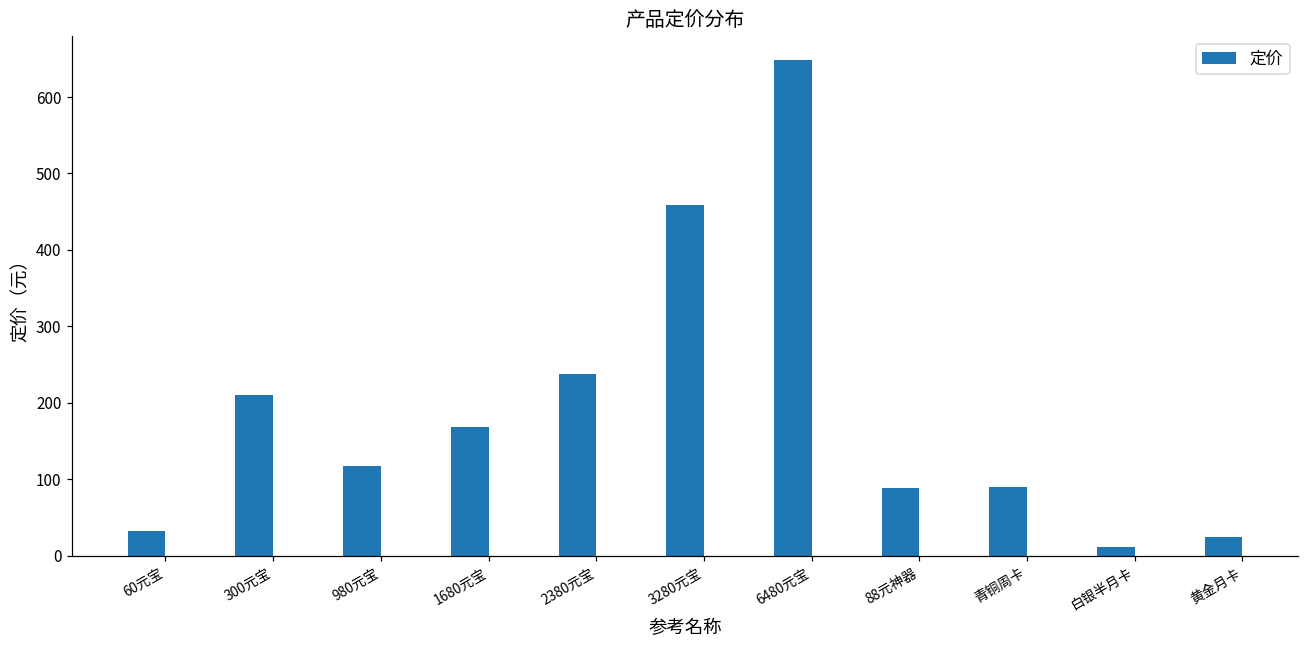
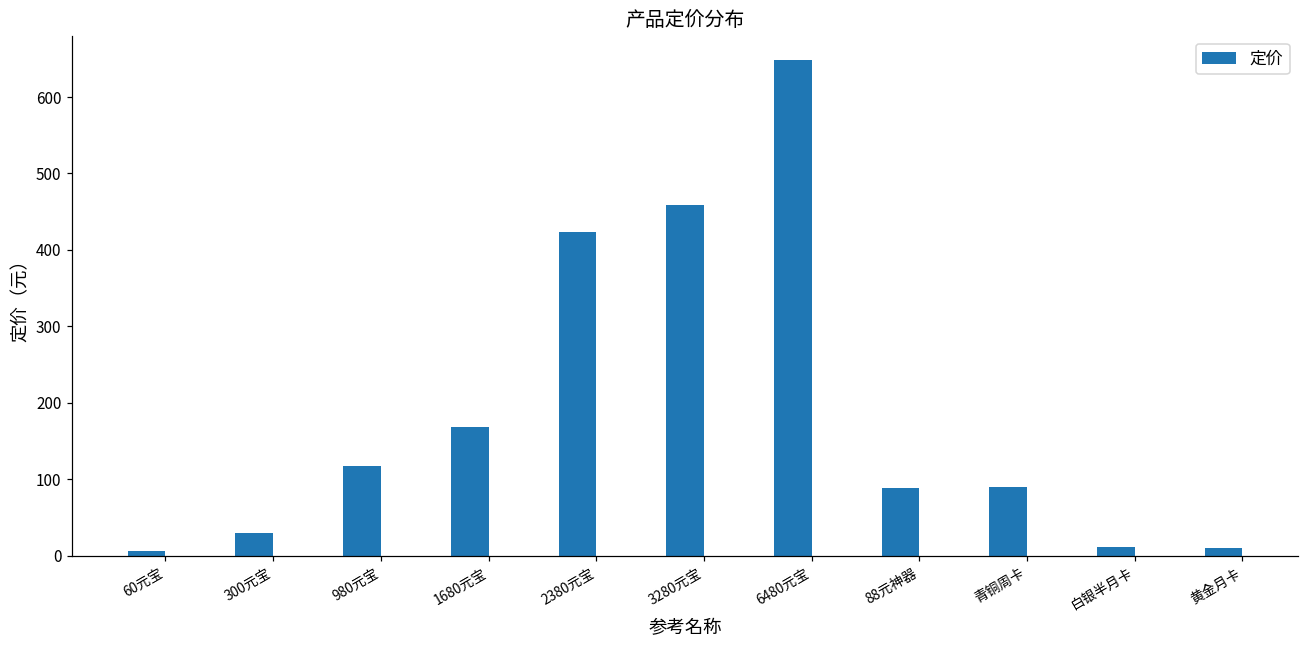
  {
-   "60元宝": 30,
-   "300元宝": 210,
+   "60元宝": 10,
+   "300元宝": 30,
    "980元宝": 120,
    "1680元宝": 170,
-   "2380元宝": 240,
+   "2380元宝": 420,
    "3280元宝": 460,
    "6480元宝": 650,
    "88元神器": 90,
    "青铜周卡": 90,
    "白银半月卡": 10,
-   "黄金月卡": 30
+   "黄金月卡": 10
  }
